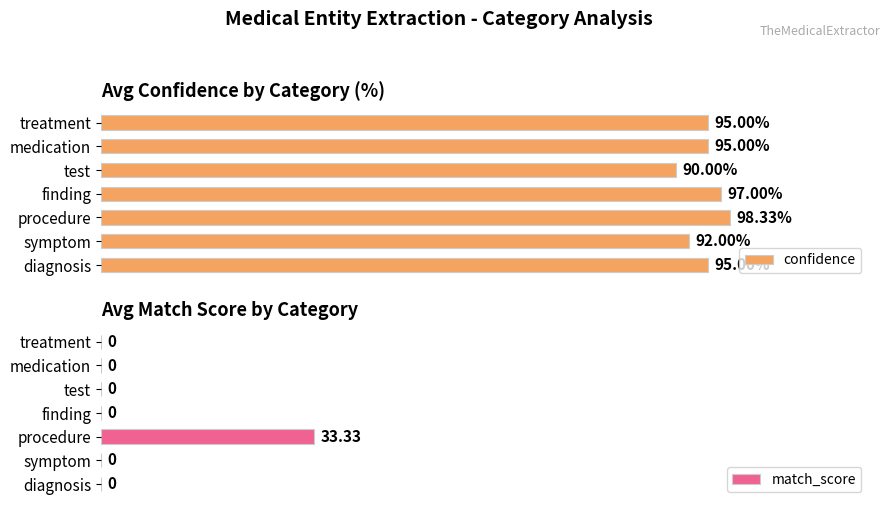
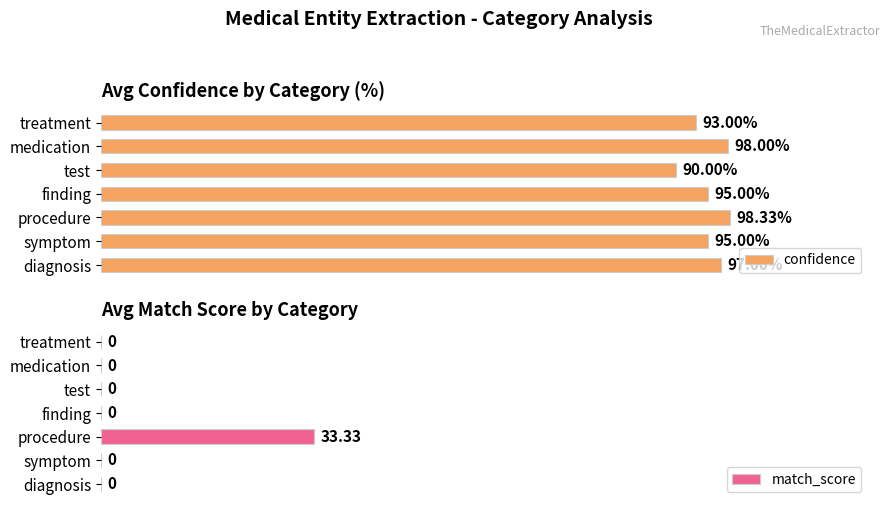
  {
    "Avg Confidence by Category (%)": {
-     "treatment": "95.00%",
-     "medication": "95.00%",
+     "treatment": "93.00%",
+     "medication": "98.00%",
      "test": "90.00%",
-     "finding": "97.00%",
+     "finding": "95.00%",
      "procedure": "98.33%",
-     "symptom": "92.00%",
-     "diagnosis": "95.00%"
+     "symptom": "95.00%",
+     "diagnosis": "97.00%"
    },
    "Avg Match Score by Category": {
      "treatment": "0",
      "medication": "0",
      "test": "0",
      "finding": "0",
      "procedure": "33.33",
      "symptom": "0",
      "diagnosis": "0"
    }
  }
